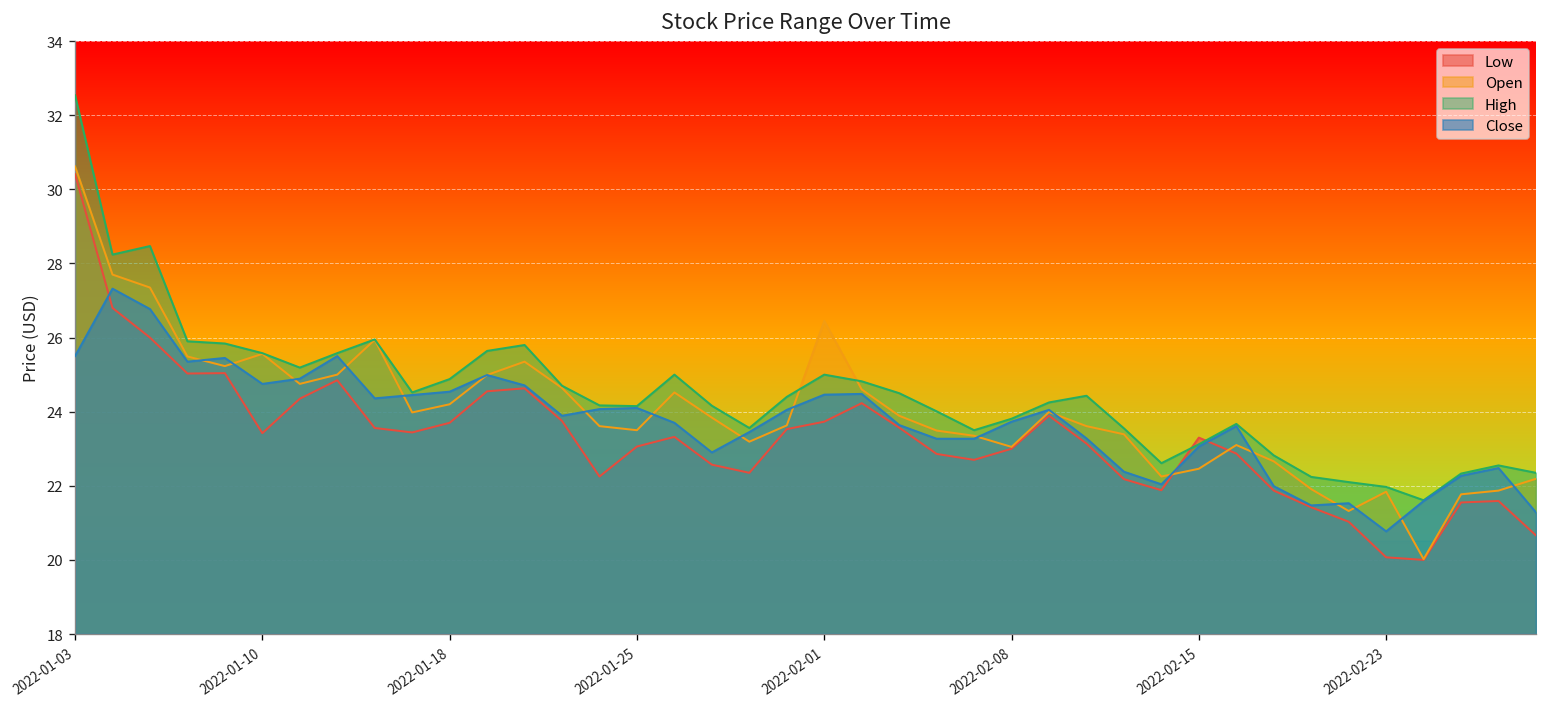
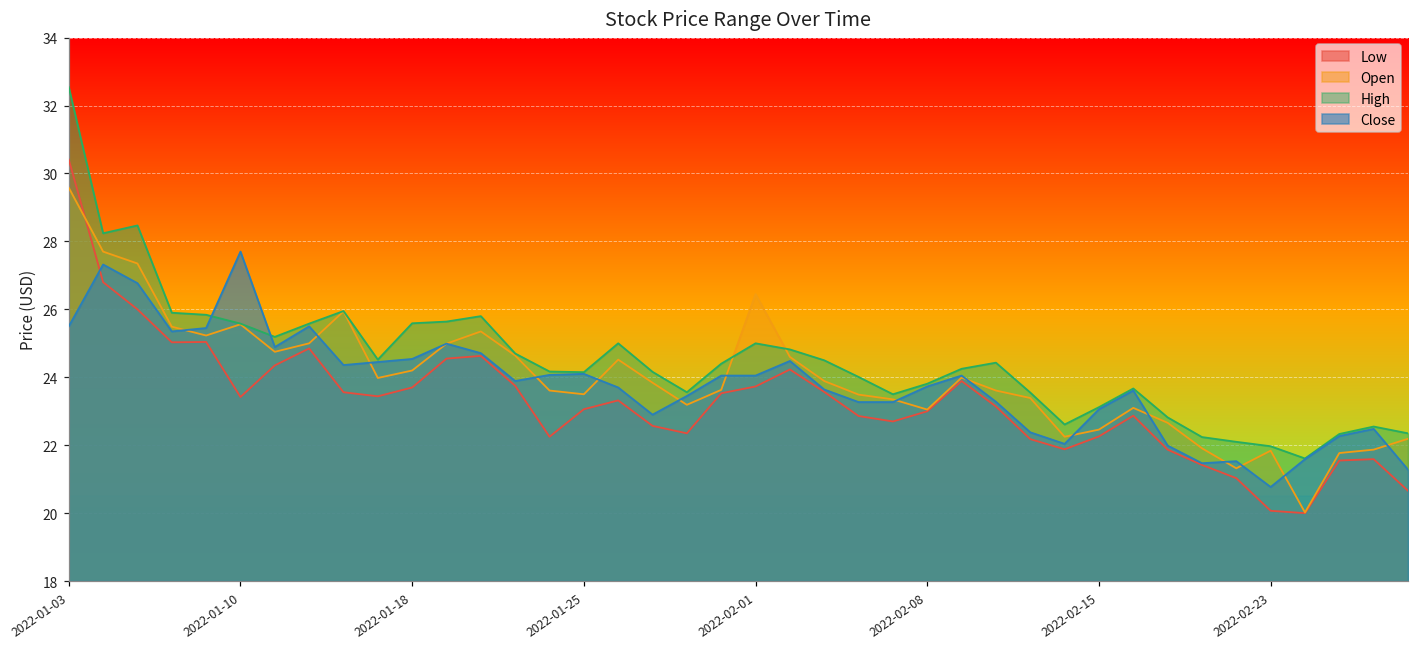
  {
    "Low": {
      "2022-01-03": 30.4,
      "2022-01-10": 23.4,
      "2022-01-18": 23.7,
      "2022-01-25": 23.1,
      "2022-02-01": 23.7,
-     "2022-02-15": 23.3,
+     "2022-02-15": 22.3,
      "2022-02-23": 20.1
    },
    "Open": {
-     "2022-01-03": 30.6,
+     "2022-01-03": 29.6,
      "2022-01-18": 24.2,
      "2022-01-25": 23.5,
      "2022-02-01": 26.5,
      "2022-02-15": 22.5,
      "2022-02-23": 21.8
    },
    "High": {
      "2022-01-03": 32.5,
-     "2022-01-18": 24.9,
+     "2022-01-18": 25.6,
      "2022-02-01": 25.0,
      "2022-02-23": 22.0
    },
    "Close": {
      "2022-01-03": 25.5,
-     "2022-01-10": 24.8,
+     "2022-01-10": 27.7,
      "2022-01-18": 24.5,
-     "2022-02-01": 24.5,
+     "2022-02-01": 24.1,
      "2022-02-23": 20.8
    }
  }
